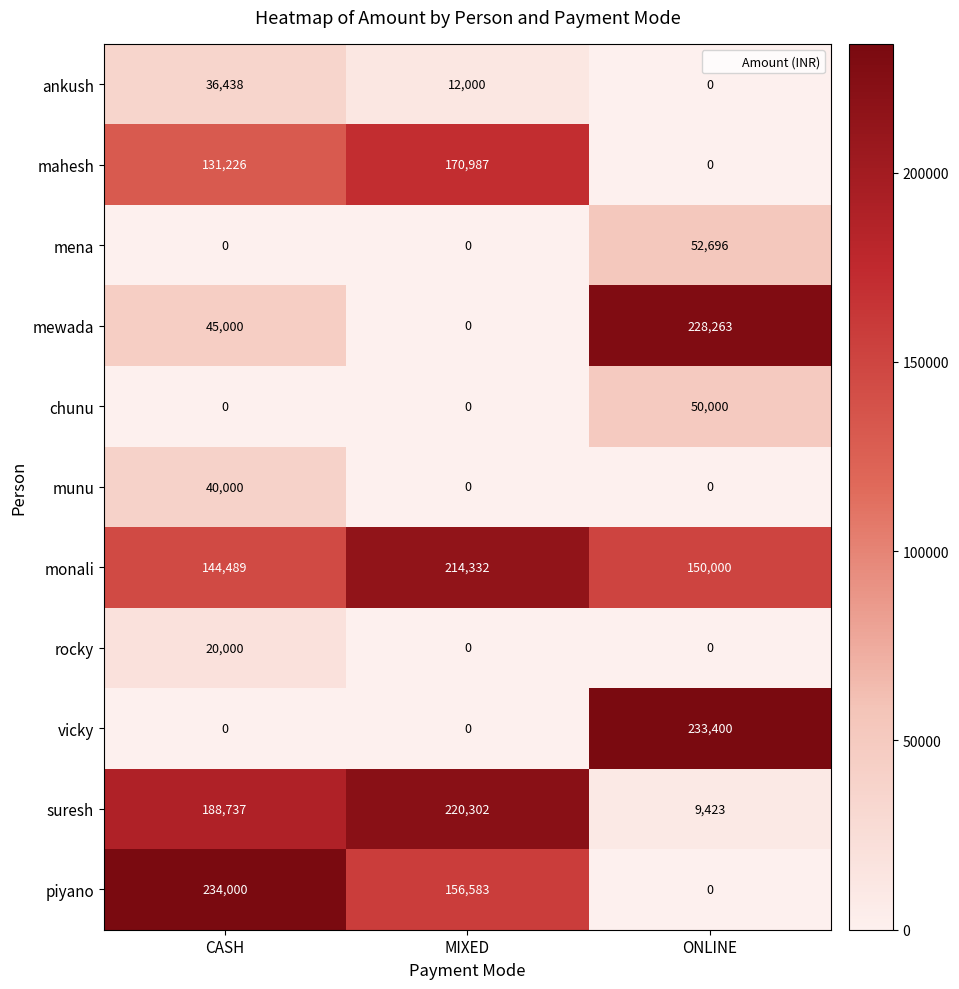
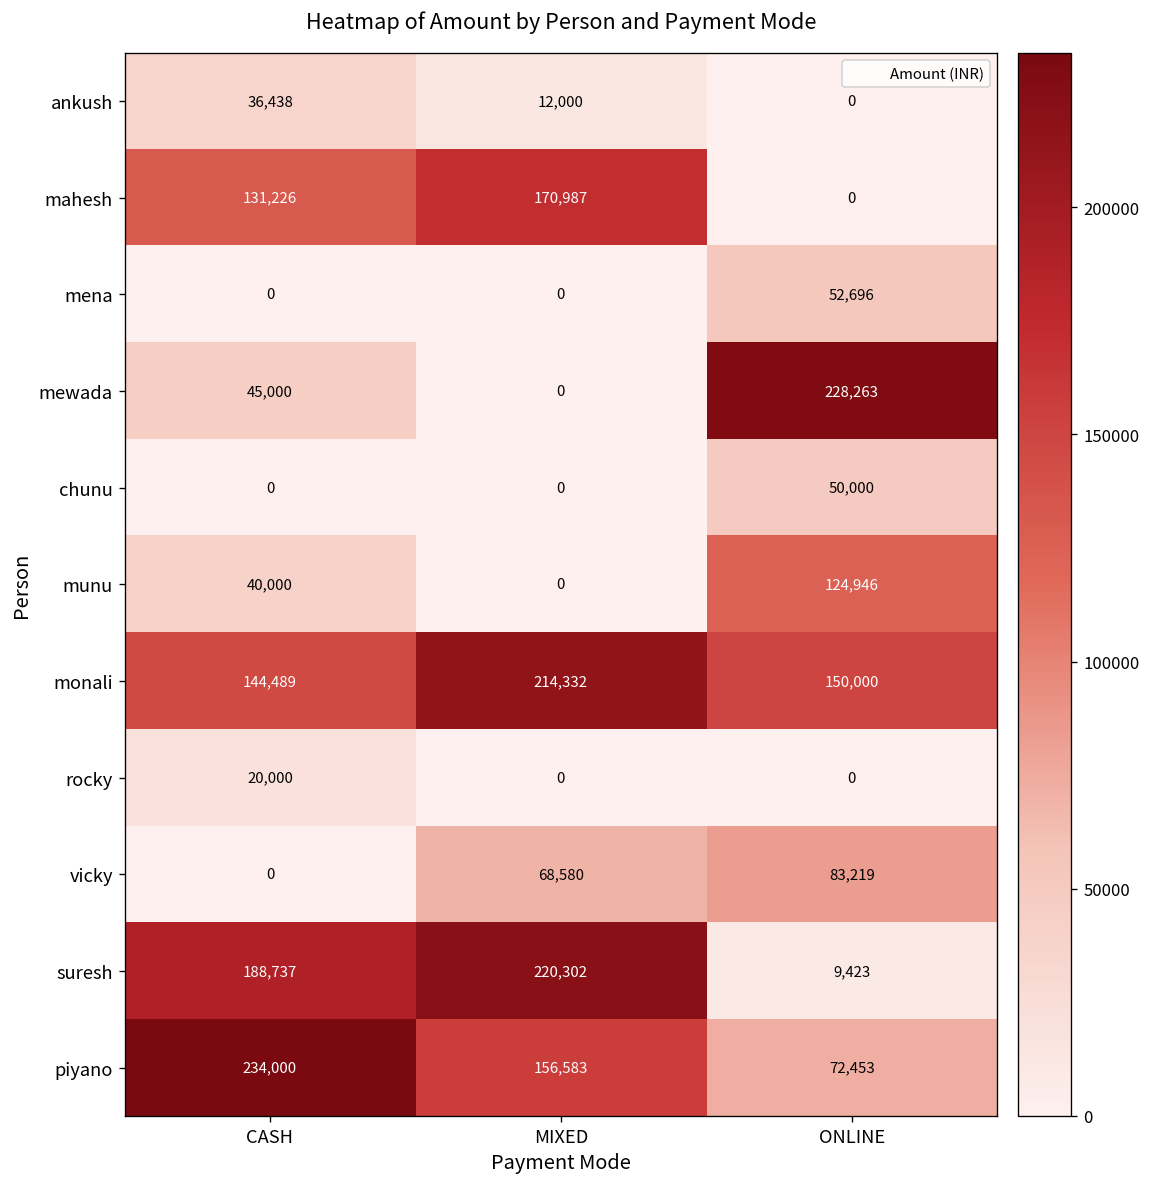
  {
    "ankush": {
      "CASH": "36,438",
      "MIXED": "12,000",
      "ONLINE": "0"
    },
    "mahesh": {
      "CASH": "131,226",
      "MIXED": "170,987",
      "ONLINE": "0"
    },
    "mena": {
      "CASH": "0",
      "MIXED": "0",
      "ONLINE": "52,696"
    },
    "mewada": {
      "CASH": "45,000",
      "MIXED": "0",
      "ONLINE": "228,263"
    },
    "chunu": {
      "CASH": "0",
      "MIXED": "0",
      "ONLINE": "50,000"
    },
    "munu": {
      "CASH": "40,000",
      "MIXED": "0",
-     "ONLINE": "0"
+     "ONLINE": "124,946"
    },
    "monali": {
      "CASH": "144,489",
      "MIXED": "214,332",
      "ONLINE": "150,000"
    },
    "rocky": {
      "CASH": "20,000",
      "MIXED": "0",
      "ONLINE": "0"
    },
    "vicky": {
      "CASH": "0",
-     "MIXED": "0",
-     "ONLINE": "233,400"
+     "MIXED": "68,580",
+     "ONLINE": "83,219"
    },
    "suresh": {
      "CASH": "188,737",
      "MIXED": "220,302",
      "ONLINE": "9,423"
    },
    "piyano": {
      "CASH": "234,000",
      "MIXED": "156,583",
-     "ONLINE": "0"
+     "ONLINE": "72,453"
    }
  }
